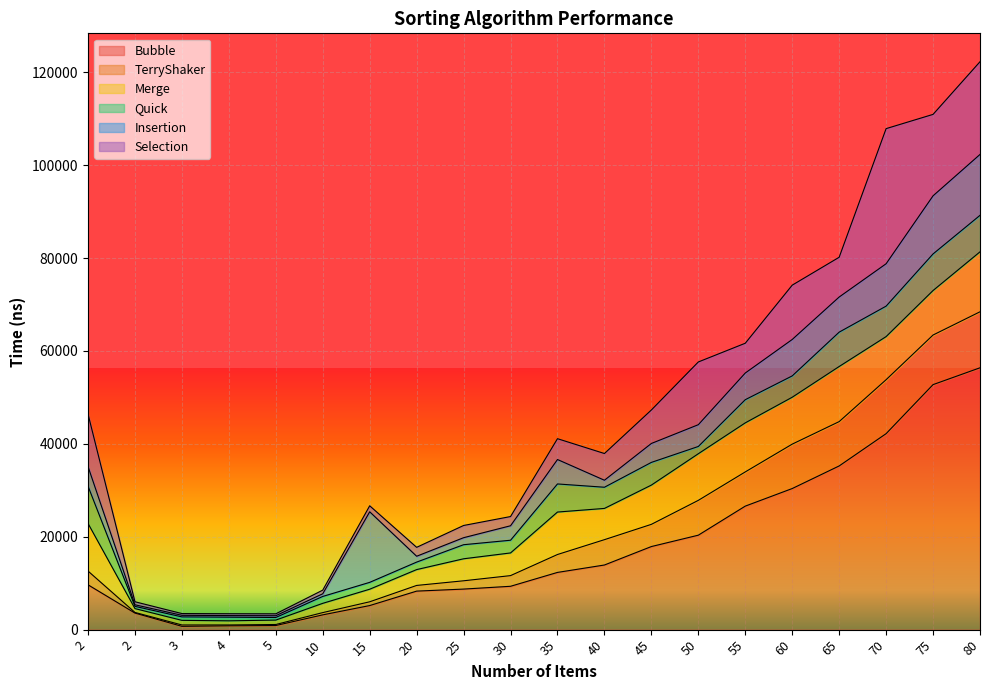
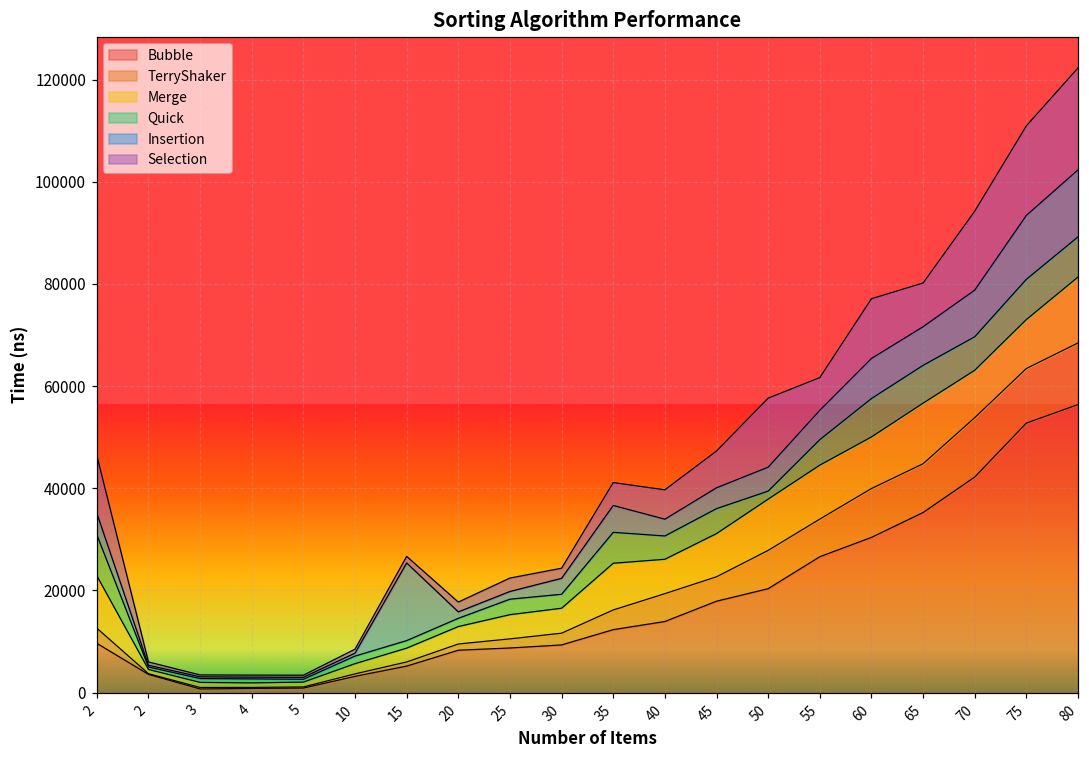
  {
    "Quick": {
      "10": 1000,
      "15": 1000,
      "20": 2000,
      "25": 3000,
      "30": 3000,
      "35": 6000,
      "40": 5000,
      "45": 5000,
      "50": 2000,
      "55": 5000,
-     "60": 5000,
+     "60": 8000,
      "65": 7000,
      "70": 7000,
      "75": 8000,
      "80": 8000
    },
    "Insertion": {
      "10": 1000,
      "15": 15000,
      "20": 1000,
      "25": 2000,
      "30": 3000,
      "35": 5000,
-     "40": 2000,
+     "40": 3000,
      "45": 4000,
      "50": 5000,
      "55": 6000,
      "60": 8000,
      "65": 8000,
      "70": 9000,
      "75": 13000,
      "80": 13000
    },
    "Selection": {
      "10": 1000,
      "15": 1000,
      "20": 2000,
      "25": 3000,
      "30": 2000,
      "35": 4000,
      "40": 6000,
      "45": 7000,
      "50": 14000,
      "55": 6000,
      "60": 12000,
      "65": 9000,
-     "70": 29000,
+     "70": 15000,
      "75": 18000,
      "80": 20000
    }
  }
